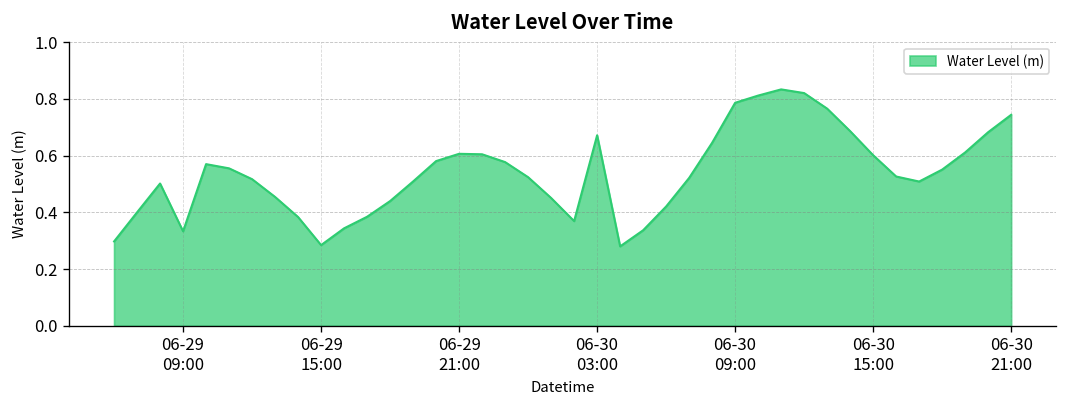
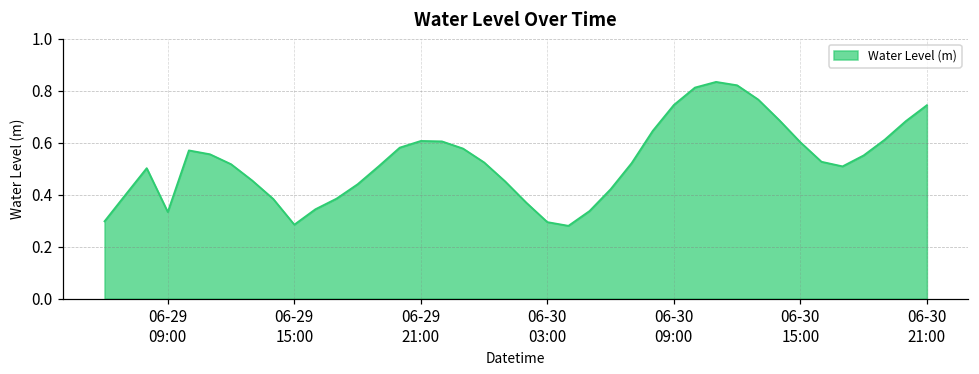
  {
    "06-29 09:00": 0.33,
    "06-29 15:00": 0.28,
    "06-29 21:00": 0.61,
-   "06-30 03:00": 0.67,
-   "06-30 09:00": 0.79,
+   "06-30 03:00": 0.29,
+   "06-30 09:00": 0.74,
    "06-30 15:00": 0.60,
    "06-30 21:00": 0.74
  }
